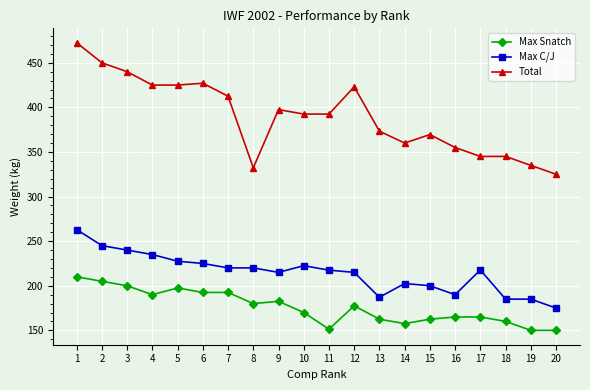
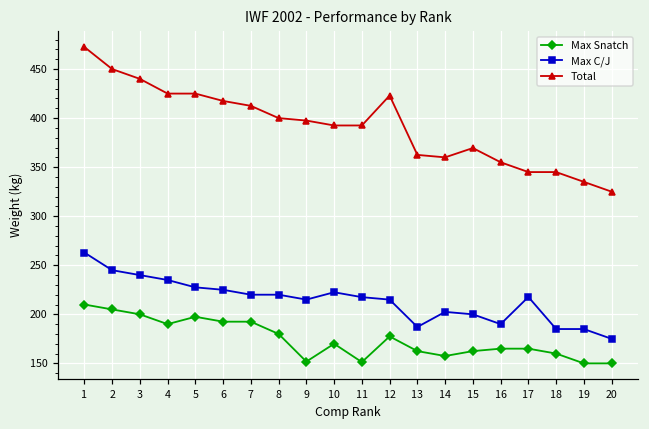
  {
    "Max Snatch": {
      "1": 210,
      "2": 210,
      "3": 200,
      "4": 190,
      "5": 200,
      "6": 190,
      "7": 190,
      "8": 180,
-     "9": 180,
+     "9": 150,
      "10": 170,
      "11": 150,
      "12": 180,
      "13": 160,
      "14": 160,
      "15": 160,
      "16": 170,
      "17": 170,
      "18": 160,
      "19": 150,
      "20": 150
    },
    "Max C/J": {
      "1": 260,
      "2": 250,
      "3": 240,
      "4": 240,
      "5": 230,
      "6": 230,
      "7": 220,
      "8": 220,
      "9": 220,
      "10": 220,
      "11": 220,
      "12": 220,
      "13": 190,
      "14": 200,
      "15": 200,
      "16": 190,
      "17": 220,
      "18": 190,
      "19": 190,
      "20": 180
    },
    "Total": {
      "1": 470,
      "2": 450,
      "3": 440,
      "4": 430,
      "5": 430,
-     "6": 430,
+     "6": 420,
      "7": 410,
-     "8": 330,
+     "8": 400,
      "9": 400,
      "10": 390,
      "11": 390,
      "12": 420,
-     "13": 370,
+     "13": 360,
      "14": 360,
      "15": 370,
      "16": 360,
      "17": 350,
      "18": 350,
      "19": 340,
      "20": 330
    }
  }
